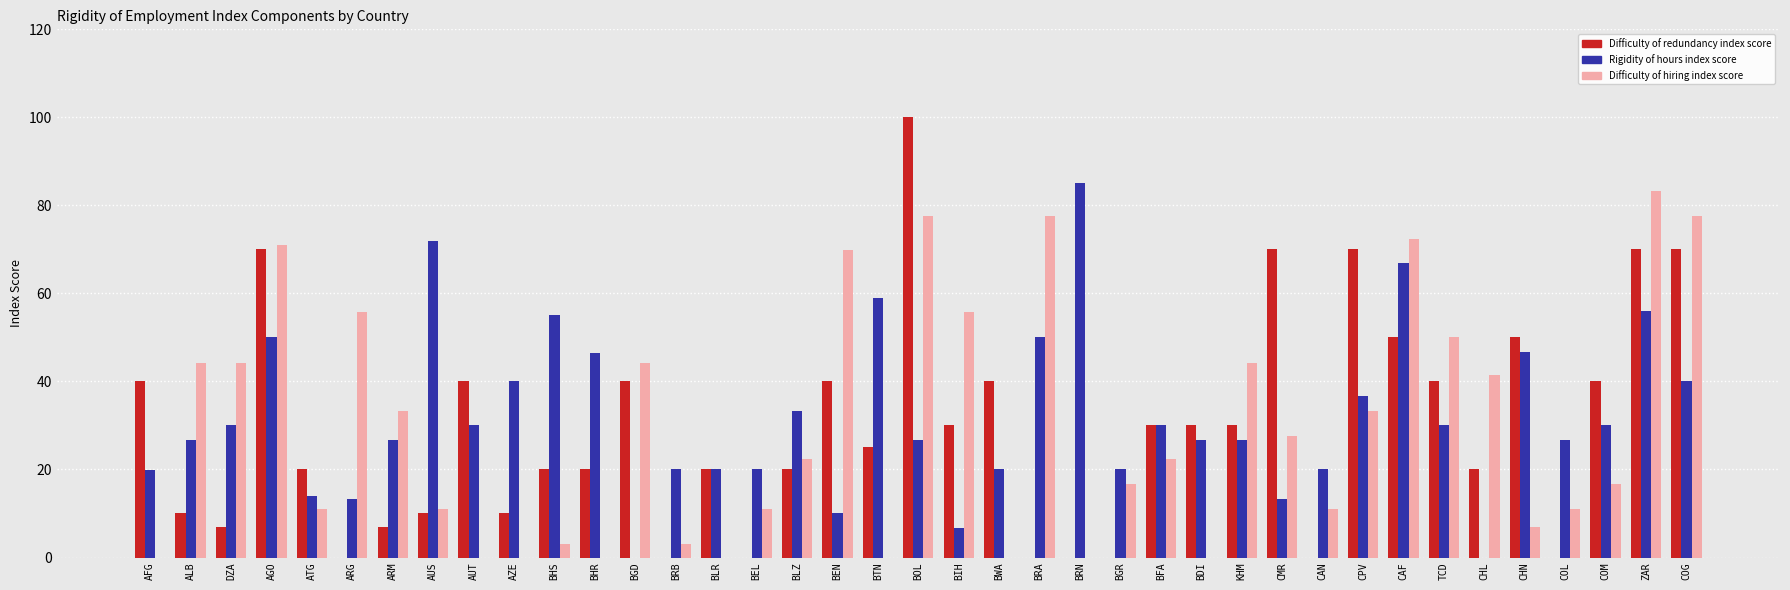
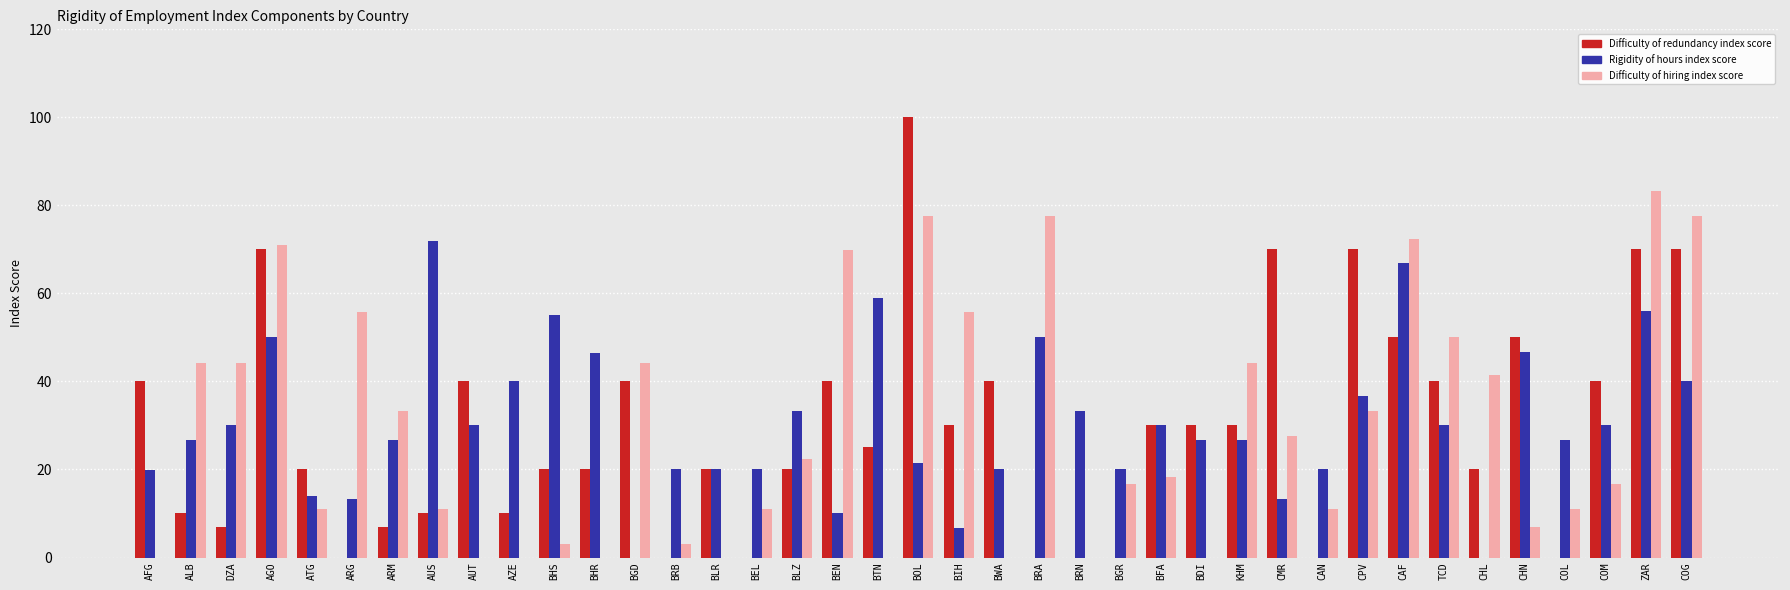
  {
    "Difficulty of redundancy index score": {
      "AFG": 40,
      "ALB": 10,
      "DZA": 7,
      "AGO": 70,
      "ATG": 20,
      "ARG": 0,
      "ARM": 7,
      "AUS": 10,
      "AUT": 40,
      "AZE": 10,
      "BHS": 20,
      "BHR": 20,
      "BGD": 40,
      "BRB": 0,
      "BLR": 20,
      "BEL": 0,
      "BLZ": 20,
      "BEN": 40,
      "BTN": 25,
      "BOL": 100,
      "BIH": 30,
      "BWA": 40,
      "BRA": 0,
      "BRN": 0,
      "BGR": 0,
      "BFA": 30,
      "BDI": 30,
      "KHM": 30,
      "CMR": 70,
      "CAN": 0,
      "CPV": 70,
      "CAF": 50,
      "TCD": 40,
      "CHL": 20,
      "CHN": 50,
      "COL": 0,
      "COM": 40,
      "ZAR": 70,
      "COG": 70
    },
    "Rigidity of hours index score": {
      "AFG": 20,
      "ALB": 27,
      "DZA": 30,
      "AGO": 50,
      "ATG": 14,
      "ARG": 13,
      "ARM": 27,
      "AUS": 72,
      "AUT": 30,
      "AZE": 40,
      "BHS": 55,
      "BHR": 46,
      "BGD": 0,
      "BRB": 20,
      "BLR": 20,
      "BEL": 20,
      "BLZ": 33,
      "BEN": 10,
      "BTN": 59,
-     "BOL": 27,
+     "BOL": 21,
      "BIH": 7,
      "BWA": 20,
      "BRA": 50,
-     "BRN": 85,
+     "BRN": 33,
      "BGR": 20,
      "BFA": 30,
      "BDI": 27,
      "KHM": 27,
      "CMR": 13,
      "CAN": 20,
      "CPV": 37,
      "CAF": 67,
      "TCD": 30,
      "CHL": 0,
      "CHN": 47,
      "COL": 27,
      "COM": 30,
      "ZAR": 56,
      "COG": 40
    },
    "Difficulty of hiring index score": {
      "AFG": 0,
      "ALB": 44,
      "DZA": 44,
      "AGO": 71,
      "ATG": 11,
      "ARG": 56,
      "ARM": 33,
      "AUS": 11,
      "AUT": 0,
      "AZE": 0,
      "BHS": 3,
      "BHR": 0,
      "BGD": 44,
      "BRB": 3,
      "BLR": 0,
      "BEL": 11,
      "BLZ": 22,
      "BEN": 70,
      "BTN": 0,
      "BOL": 78,
      "BIH": 56,
      "BWA": 0,
      "BRA": 78,
      "BRN": 0,
      "BGR": 17,
-     "BFA": 22,
+     "BFA": 18,
      "BDI": 0,
      "KHM": 44,
      "CMR": 28,
      "CAN": 11,
      "CPV": 33,
      "CAF": 72,
      "TCD": 50,
      "CHL": 41,
      "CHN": 7,
      "COL": 11,
      "COM": 17,
      "ZAR": 83,
      "COG": 78
    }
  }
